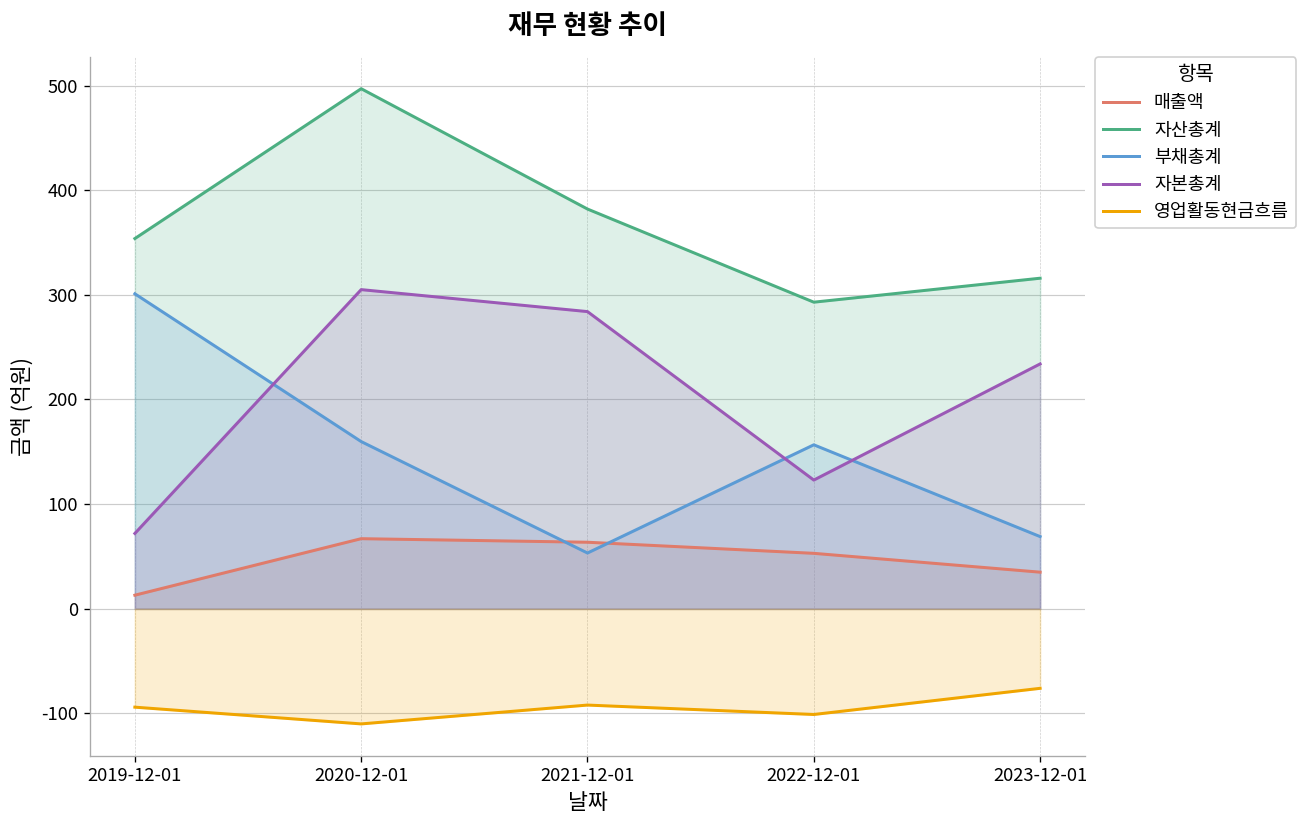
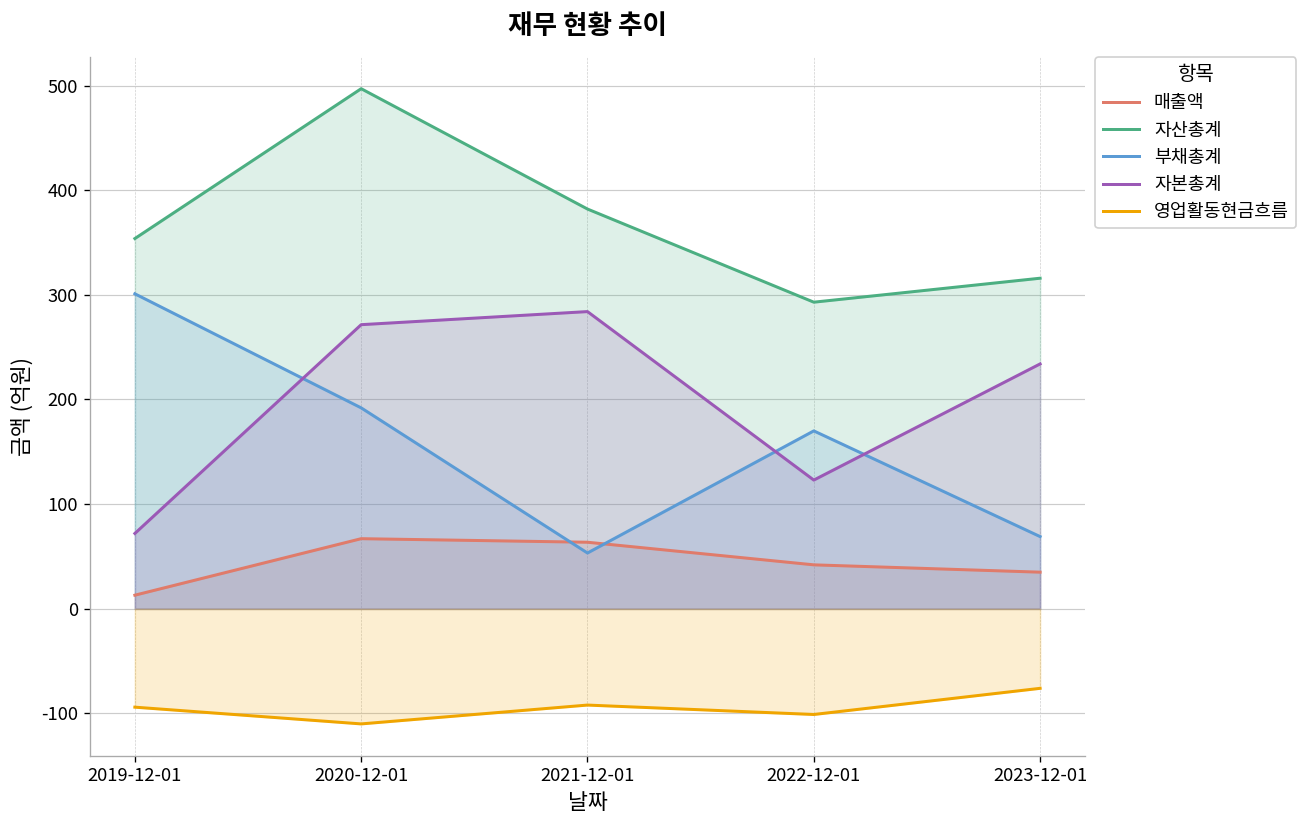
  {
    "매출액": {
      "2019-12-01": 10,
      "2020-12-01": 70,
      "2021-12-01": 60,
-     "2022-12-01": 50,
+     "2022-12-01": 40,
      "2023-12-01": 40
    },
    "자산총계": {
      "2019-12-01": 350,
      "2020-12-01": 500,
      "2021-12-01": 380,
      "2022-12-01": 290,
      "2023-12-01": 320
    },
    "부채총계": {
      "2019-12-01": 300,
-     "2020-12-01": 160,
+     "2020-12-01": 190,
      "2021-12-01": 50,
-     "2022-12-01": 160,
+     "2022-12-01": 170,
      "2023-12-01": 70
    },
    "자본총계": {
      "2019-12-01": 70,
-     "2020-12-01": 310,
+     "2020-12-01": 270,
      "2021-12-01": 280,
      "2022-12-01": 120,
      "2023-12-01": 230
    }
  }
